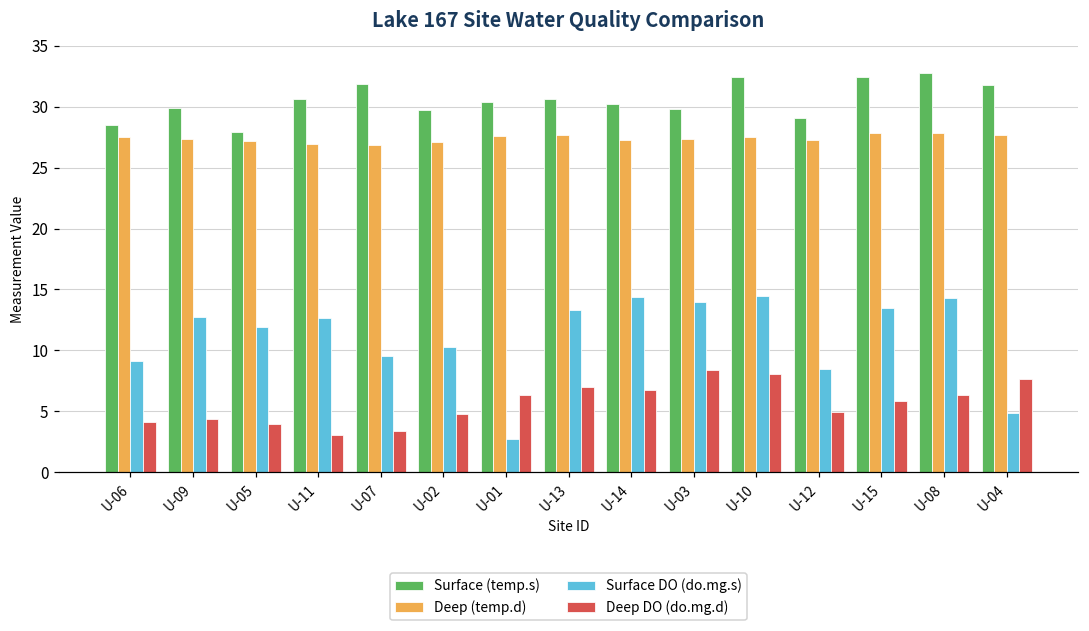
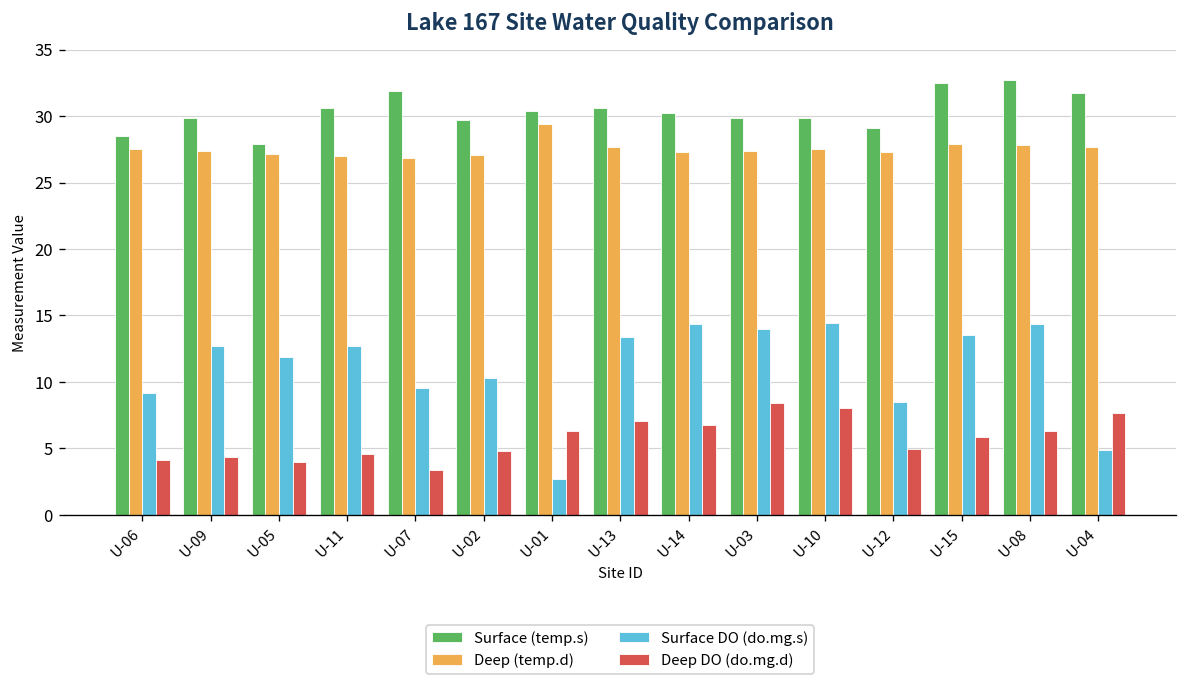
  {
    "Surface (temp.s)": {
      "U-06": 28.5,
      "U-09": 29.9,
      "U-05": 27.9,
      "U-11": 30.6,
      "U-07": 31.9,
      "U-02": 29.7,
      "U-01": 30.4,
      "U-13": 30.6,
      "U-14": 30.3,
      "U-03": 29.8,
-     "U-10": 32.5,
+     "U-10": 29.9,
      "U-12": 29.1,
      "U-15": 32.5,
      "U-08": 32.7,
      "U-04": 31.8
    },
    "Deep (temp.d)": {
      "U-06": 27.5,
      "U-09": 27.4,
      "U-05": 27.2,
      "U-11": 27.0,
      "U-07": 26.9,
      "U-02": 27.1,
-     "U-01": 27.6,
+     "U-01": 29.4,
      "U-13": 27.7,
      "U-14": 27.3,
      "U-03": 27.4,
      "U-10": 27.5,
      "U-12": 27.3,
      "U-15": 27.9,
      "U-08": 27.9,
      "U-04": 27.7
    },
    "Surface DO (do.mg.s)": {
      "U-06": 9.2,
      "U-09": 12.7,
      "U-05": 11.9,
      "U-11": 12.7,
      "U-07": 9.5,
      "U-02": 10.3,
      "U-01": 2.7,
      "U-13": 13.4,
      "U-14": 14.4,
      "U-03": 14.0,
      "U-10": 14.4,
      "U-12": 8.5,
      "U-15": 13.5,
      "U-08": 14.3,
      "U-04": 4.9
    },
    "Deep DO (do.mg.d)": {
      "U-06": 4.2,
      "U-09": 4.3,
      "U-05": 4.0,
-     "U-11": 3.1,
+     "U-11": 4.6,
      "U-07": 3.4,
      "U-02": 4.8,
      "U-01": 6.3,
      "U-13": 7.0,
      "U-14": 6.7,
      "U-03": 8.4,
      "U-10": 8.0,
      "U-12": 5.0,
      "U-15": 5.8,
      "U-08": 6.3,
      "U-04": 7.7
    }
  }
